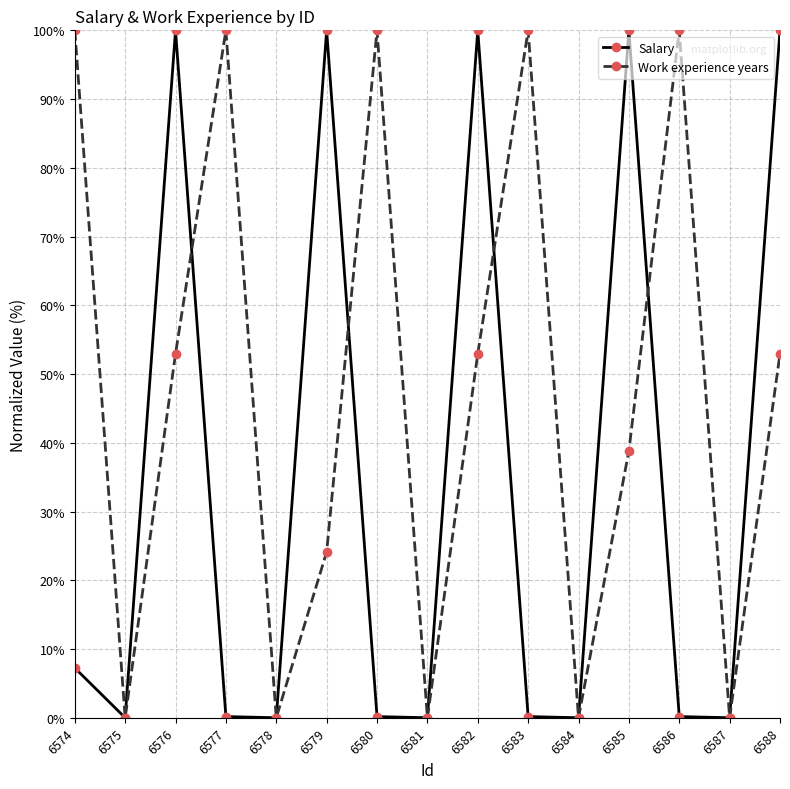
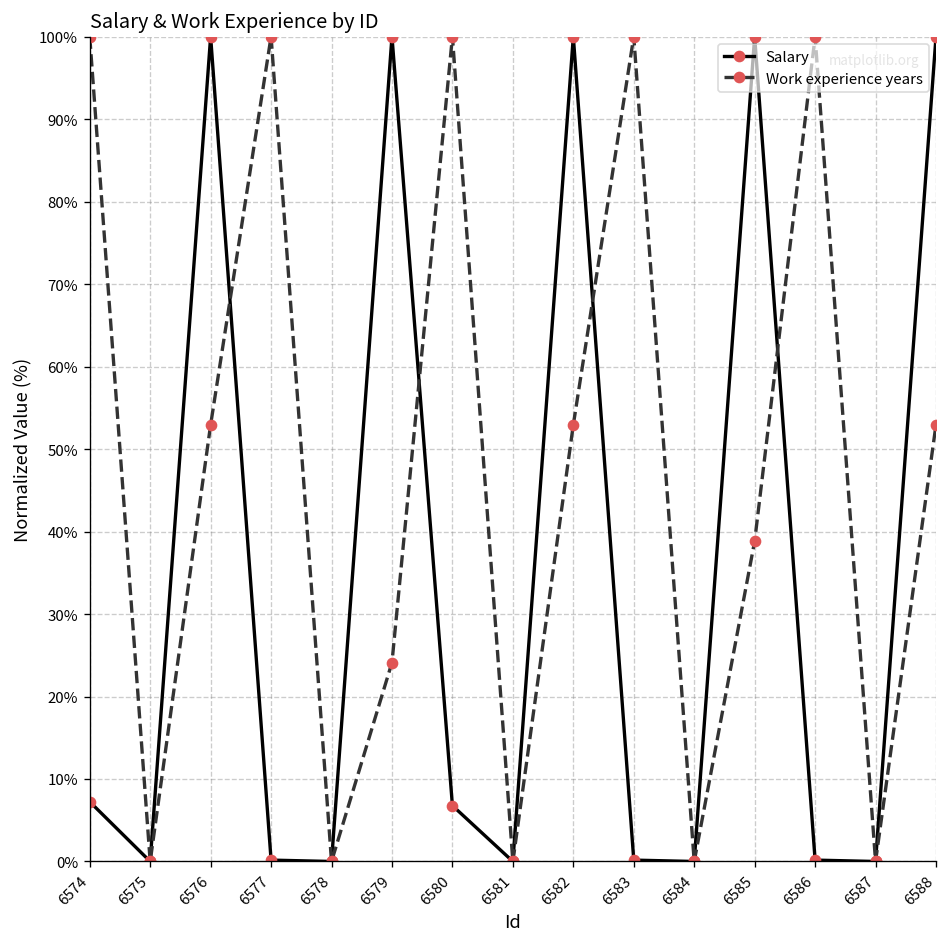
  {
    "Salary": {
      "6574": "7%",
      "6576": "100%",
      "6577": "0%",
      "6579": "100%",
-     "6580": "0%",
+     "6580": "7%",
      "6582": "100%",
      "6583": "0%",
      "6585": "100%",
      "6586": "0%",
      "6588": "100%"
    },
    "Work experience years": {
      "6574": "100%",
      "6576": "53%",
      "6577": "100%",
      "6579": "24%",
      "6580": "100%",
      "6582": "53%",
      "6583": "100%",
      "6585": "39%",
      "6586": "100%",
      "6588": "53%"
    }
  }
